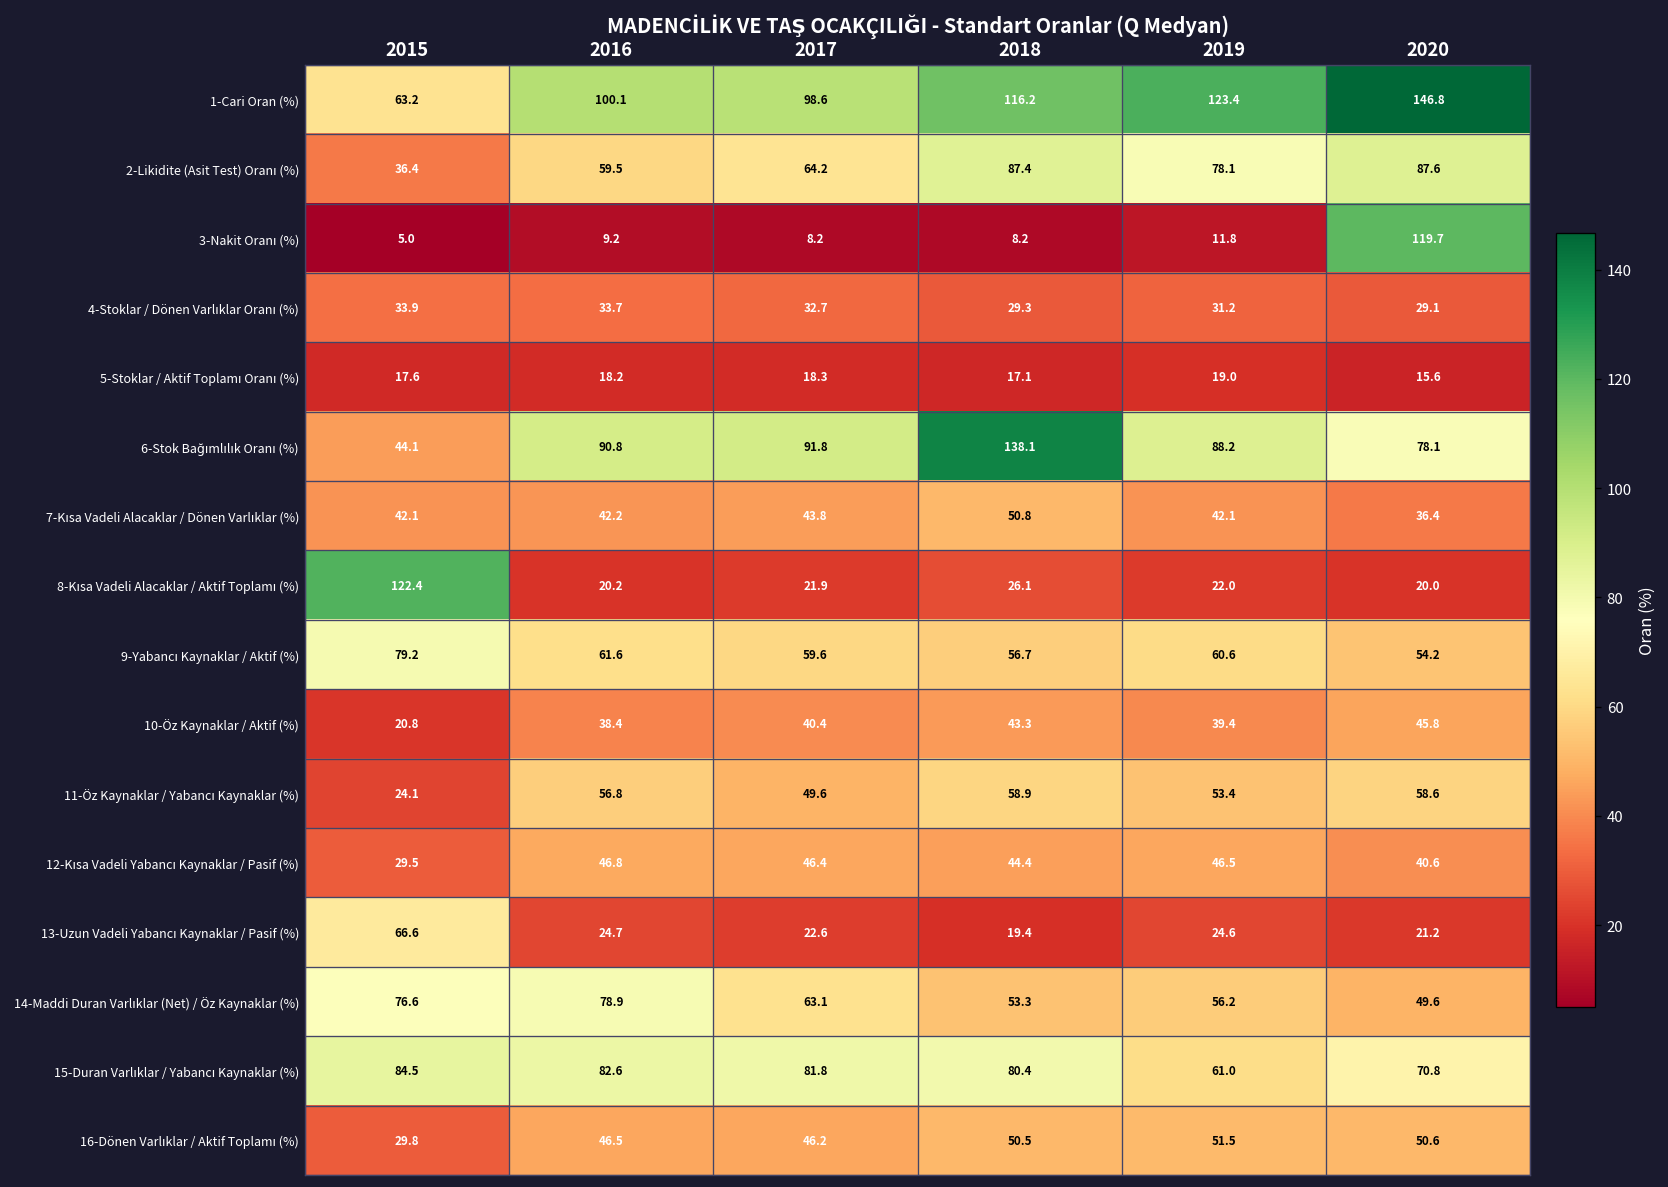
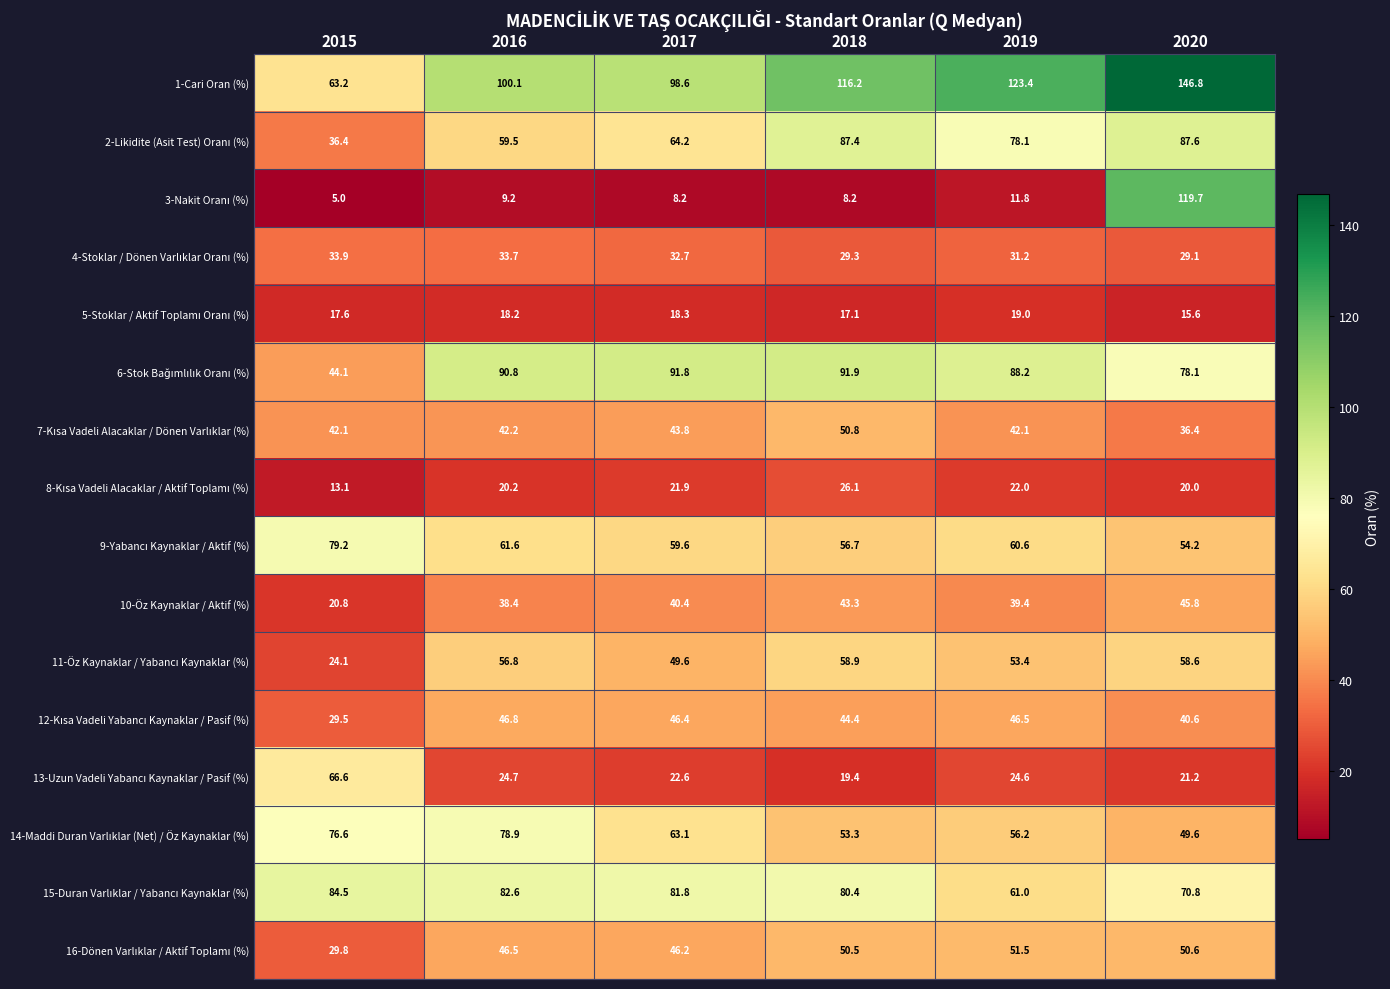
  {
    "1-Cari Oran (%)": {
      "2015": 63.2,
      "2016": 100.1,
      "2017": 98.6,
      "2018": 116.2,
      "2019": 123.4,
      "2020": 146.8
    },
    "2-Likidite (Asit Test) Oranı (%)": {
      "2015": 36.4,
      "2016": 59.5,
      "2017": 64.2,
      "2018": 87.4,
      "2019": 78.1,
      "2020": 87.6
    },
    "3-Nakit Oranı (%)": {
      "2015": 5.0,
      "2016": 9.2,
      "2017": 8.2,
      "2018": 8.2,
      "2019": 11.8,
      "2020": 119.7
    },
    "4-Stoklar / Dönen Varlıklar Oranı (%)": {
      "2015": 33.9,
      "2016": 33.7,
      "2017": 32.7,
      "2018": 29.3,
      "2019": 31.2,
      "2020": 29.1
    },
    "5-Stoklar / Aktif Toplamı Oranı (%)": {
      "2015": 17.6,
      "2016": 18.2,
      "2017": 18.3,
      "2018": 17.1,
      "2019": 19.0,
      "2020": 15.6
    },
    "6-Stok Bağımlılık Oranı (%)": {
      "2015": 44.1,
      "2016": 90.8,
      "2017": 91.8,
-     "2018": 138.1,
+     "2018": 91.9,
      "2019": 88.2,
      "2020": 78.1
    },
    "7-Kısa Vadeli Alacaklar / Dönen Varlıklar (%)": {
      "2015": 42.1,
      "2016": 42.2,
      "2017": 43.8,
      "2018": 50.8,
      "2019": 42.1,
      "2020": 36.4
    },
    "8-Kısa Vadeli Alacaklar / Aktif Toplamı (%)": {
-     "2015": 122.4,
+     "2015": 13.1,
      "2016": 20.2,
      "2017": 21.9,
      "2018": 26.1,
      "2019": 22.0,
      "2020": 20.0
    },
    "9-Yabancı Kaynaklar / Aktif (%)": {
      "2015": 79.2,
      "2016": 61.6,
      "2017": 59.6,
      "2018": 56.7,
      "2019": 60.6,
      "2020": 54.2
    },
    "10-Öz Kaynaklar / Aktif (%)": {
      "2015": 20.8,
      "2016": 38.4,
      "2017": 40.4,
      "2018": 43.3,
      "2019": 39.4,
      "2020": 45.8
    },
    "11-Öz Kaynaklar / Yabancı Kaynaklar (%)": {
      "2015": 24.1,
      "2016": 56.8,
      "2017": 49.6,
      "2018": 58.9,
      "2019": 53.4,
      "2020": 58.6
    },
    "12-Kısa Vadeli Yabancı Kaynaklar / Pasif (%)": {
      "2015": 29.5,
      "2016": 46.8,
      "2017": 46.4,
      "2018": 44.4,
      "2019": 46.5,
      "2020": 40.6
    },
    "13-Uzun Vadeli Yabancı Kaynaklar / Pasif (%)": {
      "2015": 66.6,
      "2016": 24.7,
      "2017": 22.6,
      "2018": 19.4,
      "2019": 24.6,
      "2020": 21.2
    },
    "14-Maddi Duran Varlıklar (Net) / Öz Kaynaklar (%)": {
      "2015": 76.6,
      "2016": 78.9,
      "2017": 63.1,
      "2018": 53.3,
      "2019": 56.2,
      "2020": 49.6
    },
    "15-Duran Varlıklar / Yabancı Kaynaklar (%)": {
      "2015": 84.5,
      "2016": 82.6,
      "2017": 81.8,
      "2018": 80.4,
      "2019": 61.0,
      "2020": 70.8
    },
    "16-Dönen Varlıklar / Aktif Toplamı (%)": {
      "2015": 29.8,
      "2016": 46.5,
      "2017": 46.2,
      "2018": 50.5,
      "2019": 51.5,
      "2020": 50.6
    }
  }
